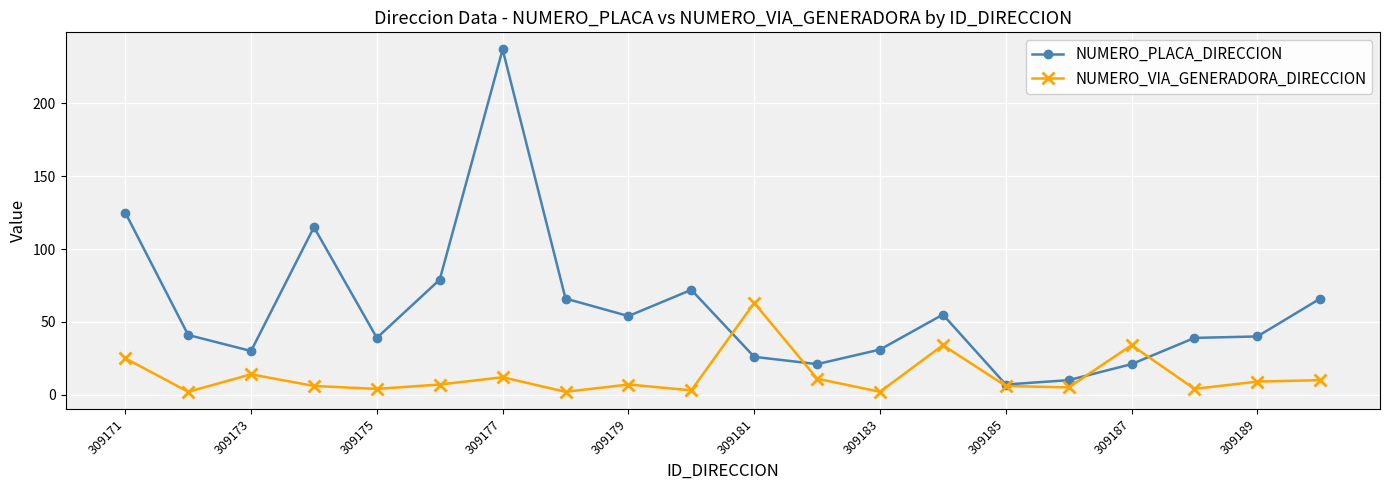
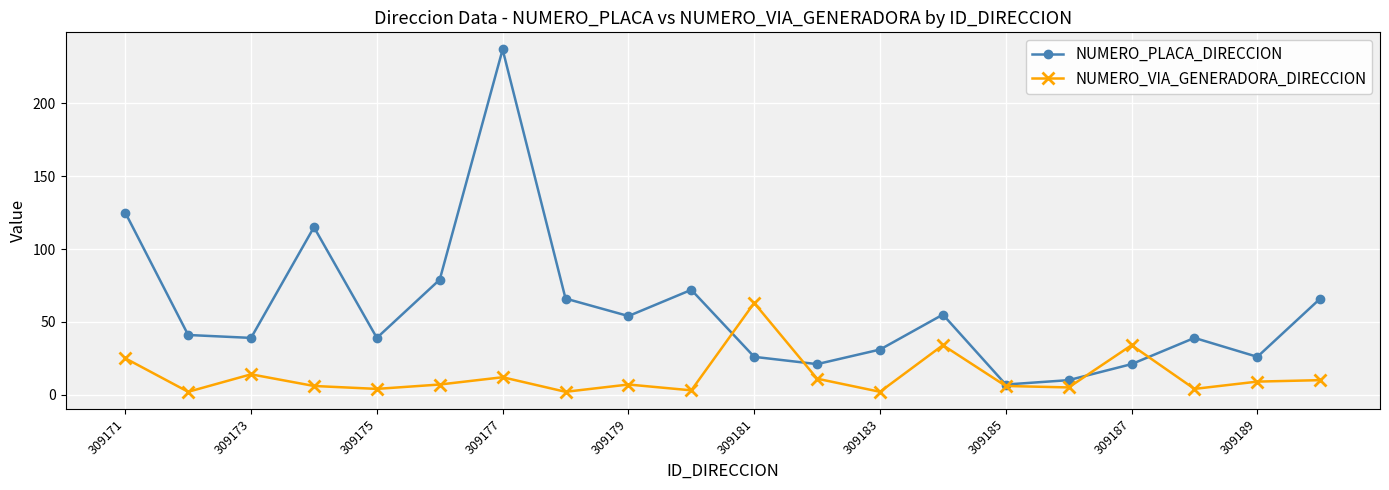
  {
    "NUMERO_PLACA_DIRECCION": {
      "309171": 125,
-     "309173": 30,
+     "309173": 39,
      "309175": 39,
      "309177": 237,
      "309179": 54,
      "309181": 26,
      "309183": 31,
      "309187": 21,
-     "309189": 40
+     "309189": 26
    },
    "NUMERO_VIA_GENERADORA_DIRECCION": {
      "309171": 25,
      "309173": 14,
      "309175": 4,
      "309177": 12,
      "309179": 7,
      "309181": 63,
      "309183": 2,
      "309187": 34,
      "309189": 9
    }
  }
